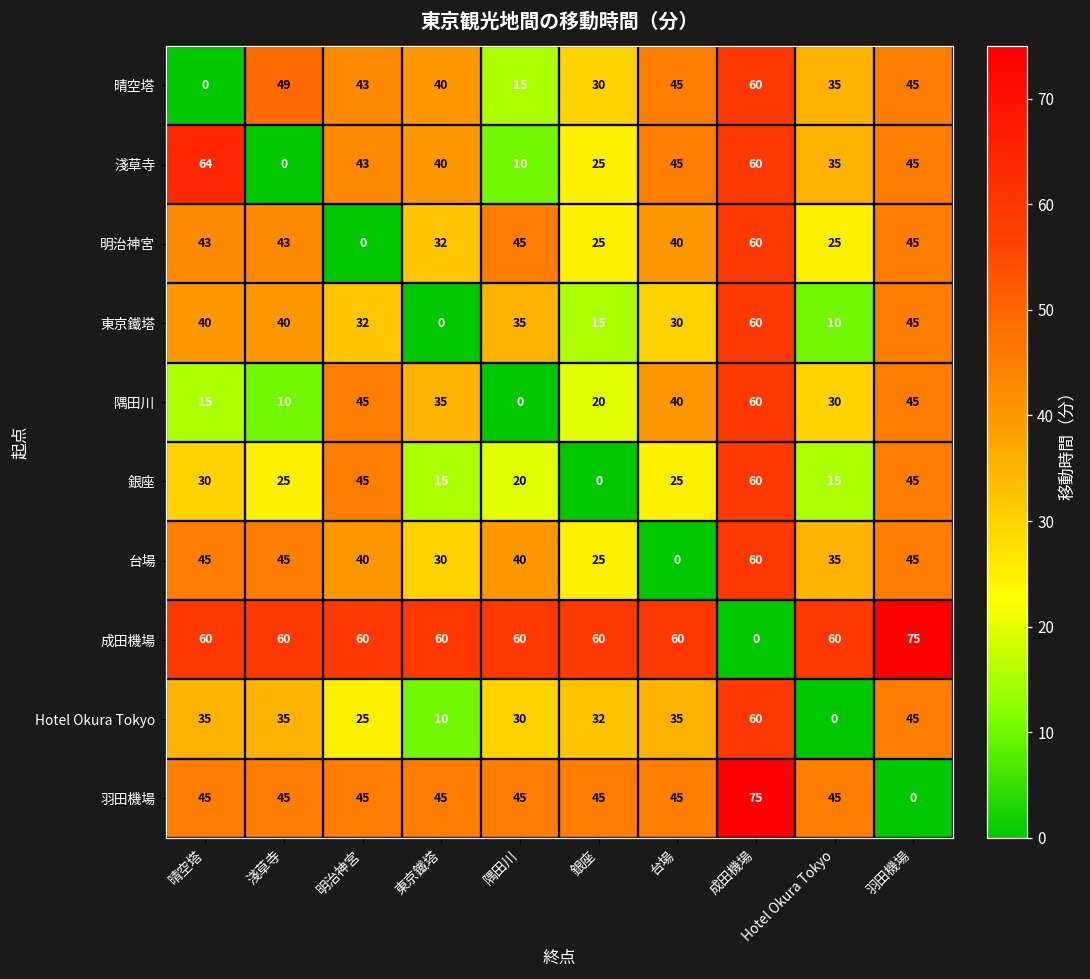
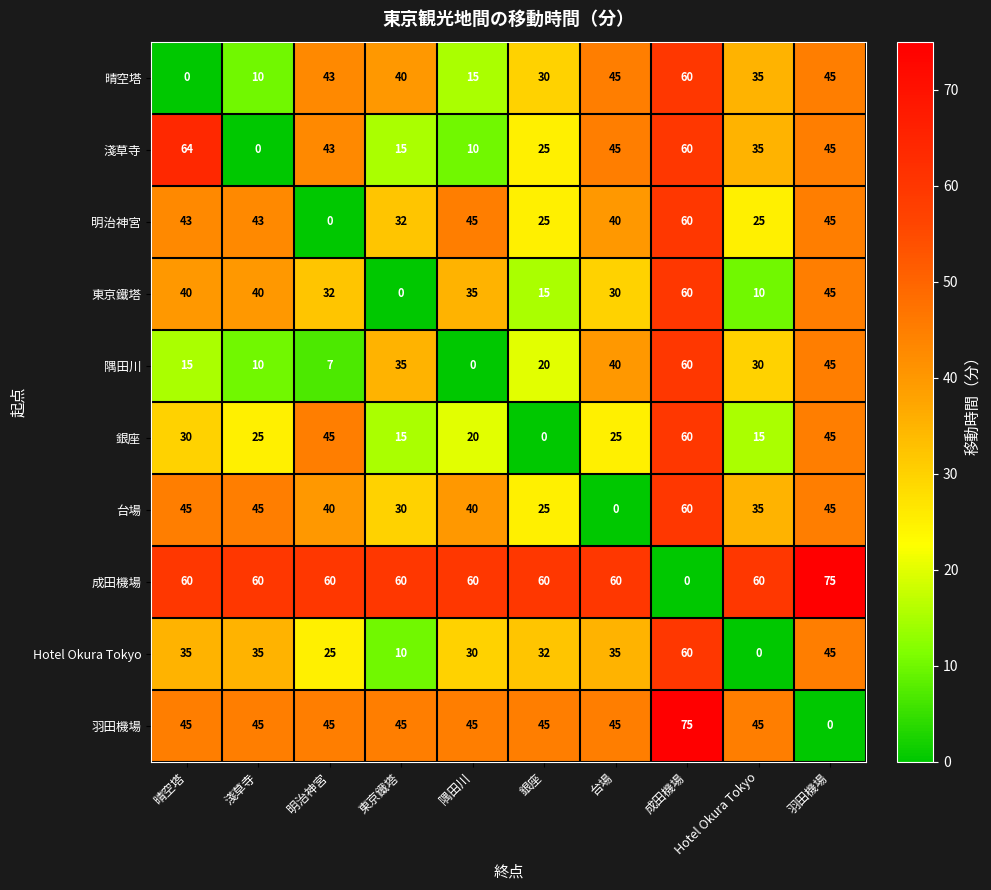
  {
    "晴空塔": {
      "晴空塔": 0,
-     "淺草寺": 49,
+     "淺草寺": 10,
      "明治神宮": 43,
      "東京鐵塔": 40,
      "隅田川": 15,
      "銀座": 30,
      "台場": 45,
      "成田機場": 60,
      "Hotel Okura Tokyo": 35,
      "羽田機場": 45
    },
    "淺草寺": {
      "晴空塔": 64,
      "淺草寺": 0,
      "明治神宮": 43,
-     "東京鐵塔": 40,
+     "東京鐵塔": 15,
      "隅田川": 10,
      "銀座": 25,
      "台場": 45,
      "成田機場": 60,
      "Hotel Okura Tokyo": 35,
      "羽田機場": 45
    },
    "明治神宮": {
      "晴空塔": 43,
      "淺草寺": 43,
      "明治神宮": 0,
      "東京鐵塔": 32,
      "隅田川": 45,
      "銀座": 25,
      "台場": 40,
      "成田機場": 60,
      "Hotel Okura Tokyo": 25,
      "羽田機場": 45
    },
    "東京鐵塔": {
      "晴空塔": 40,
      "淺草寺": 40,
      "明治神宮": 32,
      "東京鐵塔": 0,
      "隅田川": 35,
      "銀座": 15,
      "台場": 30,
      "成田機場": 60,
      "Hotel Okura Tokyo": 10,
      "羽田機場": 45
    },
    "隅田川": {
      "晴空塔": 15,
      "淺草寺": 10,
-     "明治神宮": 45,
+     "明治神宮": 7,
      "東京鐵塔": 35,
      "隅田川": 0,
      "銀座": 20,
      "台場": 40,
      "成田機場": 60,
      "Hotel Okura Tokyo": 30,
      "羽田機場": 45
    },
    "銀座": {
      "晴空塔": 30,
      "淺草寺": 25,
      "明治神宮": 45,
      "東京鐵塔": 15,
      "隅田川": 20,
      "銀座": 0,
      "台場": 25,
      "成田機場": 60,
      "Hotel Okura Tokyo": 15,
      "羽田機場": 45
    },
    "台場": {
      "晴空塔": 45,
      "淺草寺": 45,
      "明治神宮": 40,
      "東京鐵塔": 30,
      "隅田川": 40,
      "銀座": 25,
      "台場": 0,
      "成田機場": 60,
      "Hotel Okura Tokyo": 35,
      "羽田機場": 45
    },
    "成田機場": {
      "晴空塔": 60,
      "淺草寺": 60,
      "明治神宮": 60,
      "東京鐵塔": 60,
      "隅田川": 60,
      "銀座": 60,
      "台場": 60,
      "成田機場": 0,
      "Hotel Okura Tokyo": 60,
      "羽田機場": 75
    },
    "Hotel Okura Tokyo": {
      "晴空塔": 35,
      "淺草寺": 35,
      "明治神宮": 25,
      "東京鐵塔": 10,
      "隅田川": 30,
      "銀座": 32,
      "台場": 35,
      "成田機場": 60,
      "Hotel Okura Tokyo": 0,
      "羽田機場": 45
    },
    "羽田機場": {
      "晴空塔": 45,
      "淺草寺": 45,
      "明治神宮": 45,
      "東京鐵塔": 45,
      "隅田川": 45,
      "銀座": 45,
      "台場": 45,
      "成田機場": 75,
      "Hotel Okura Tokyo": 45,
      "羽田機場": 0
    }
  }
